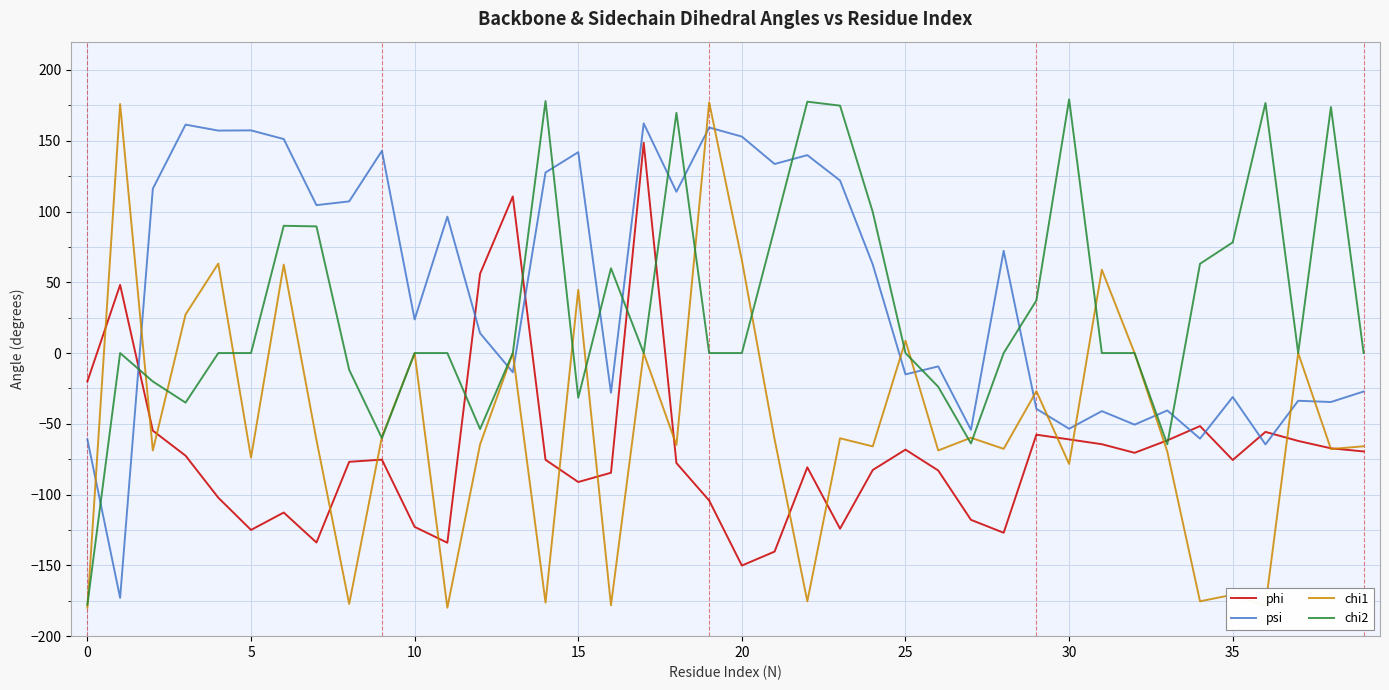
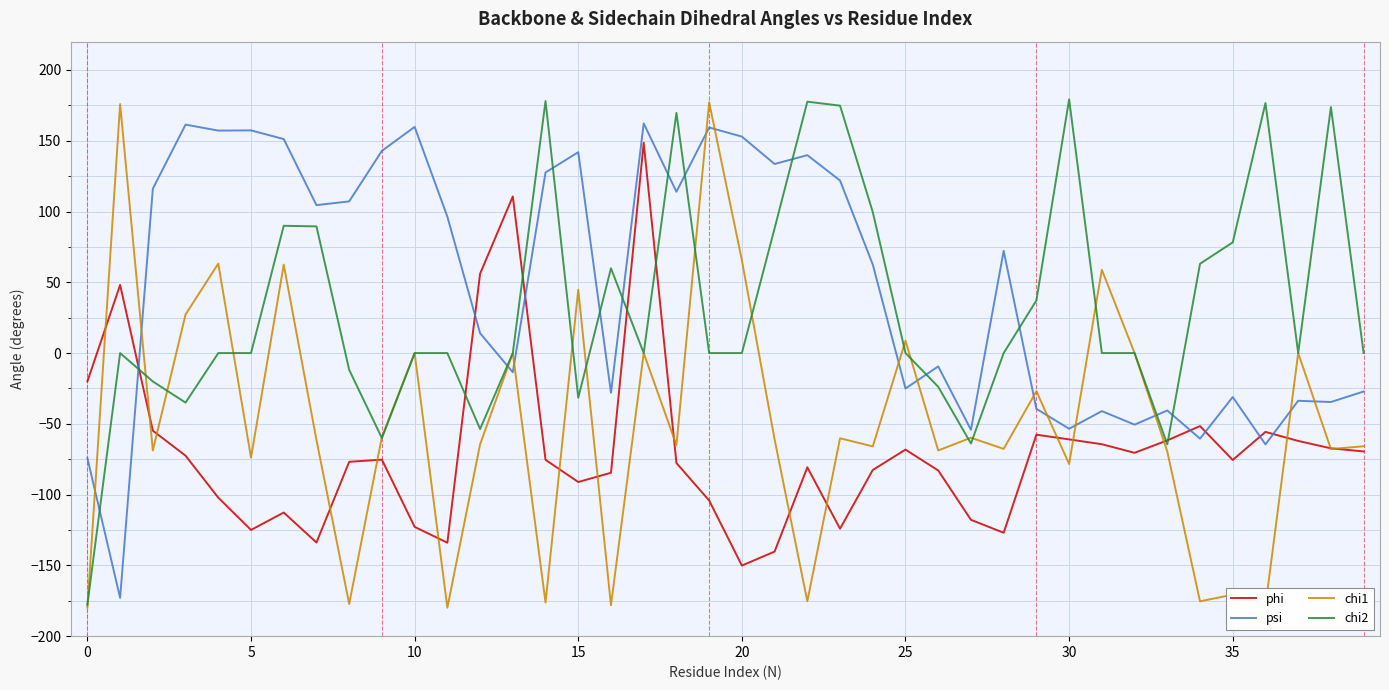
  {
    "phi": {
      "0": -20,
      "5": -125,
      "10": -123,
      "15": -91,
      "20": -150,
      "25": -68,
      "30": -61,
      "35": -76
    },
    "psi": {
-     "0": -61,
+     "0": -74,
      "5": 157,
-     "10": 24,
+     "10": 160,
      "15": 142,
      "20": 153,
-     "25": -15,
+     "25": -25,
      "30": -53,
      "35": -31
    },
    "chi1": {
      "0": -180,
      "5": -74,
      "15": 45,
      "20": 66,
      "25": 9,
      "30": -78
    },
    "chi2": {
      "0": -178,
      "5": 0,
      "15": -32,
      "20": 0,
      "25": 0,
      "30": 179,
      "35": 78
    }
  }
